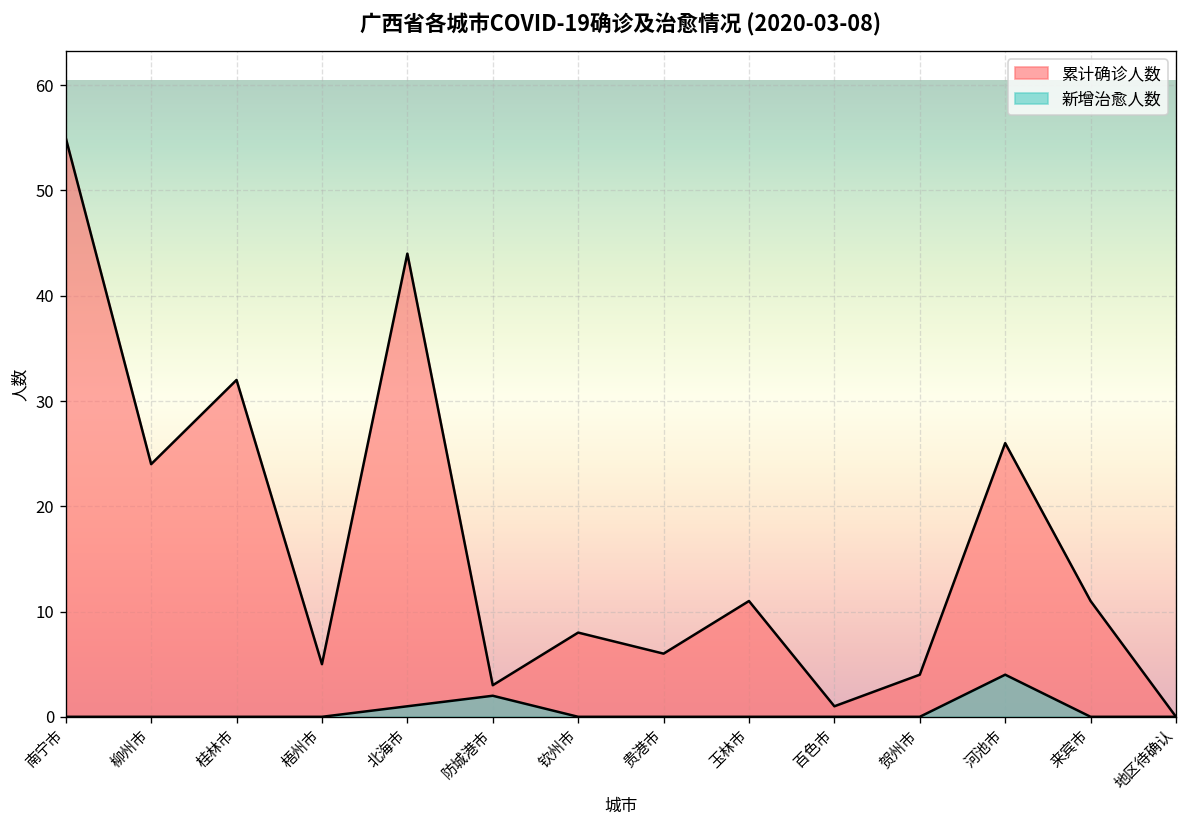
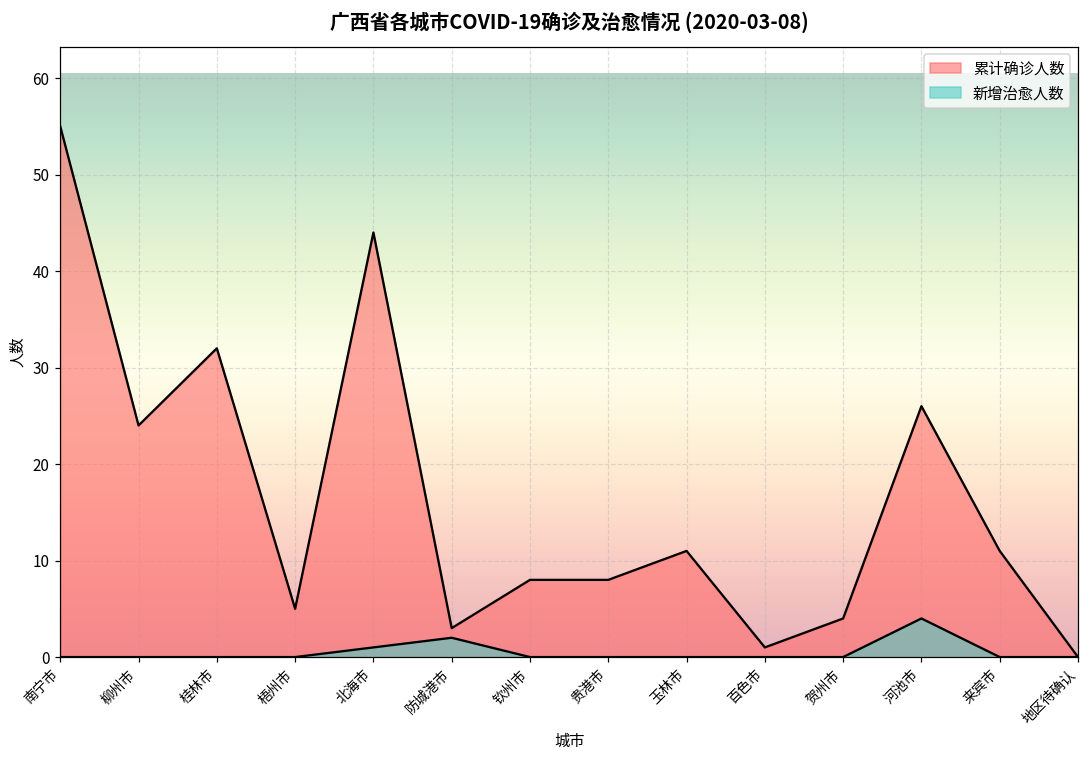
  {
    "累计确诊人数": {
      "南宁市": 55,
      "柳州市": 24,
      "桂林市": 32,
      "梧州市": 5,
      "北海市": 44,
      "防城港市": 3,
      "钦州市": 8,
-     "贵港市": 6,
+     "贵港市": 8,
      "玉林市": 11,
      "百色市": 1,
      "贺州市": 4,
      "河池市": 26,
      "来宾市": 11
    },
    "新增治愈人数": {
      "南宁市": 0,
      "柳州市": 0,
      "桂林市": 0,
      "梧州市": 0,
      "北海市": 1,
      "防城港市": 2,
      "钦州市": 0,
      "贵港市": 0,
      "玉林市": 0,
      "百色市": 0,
      "贺州市": 0,
      "河池市": 4,
      "来宾市": 0
    }
  }
